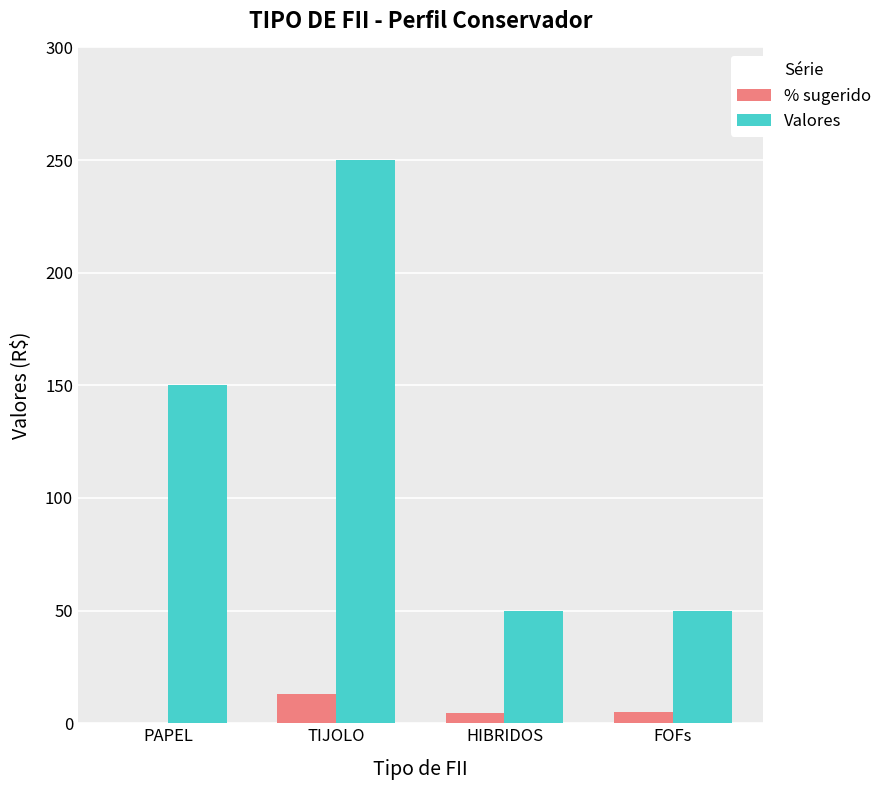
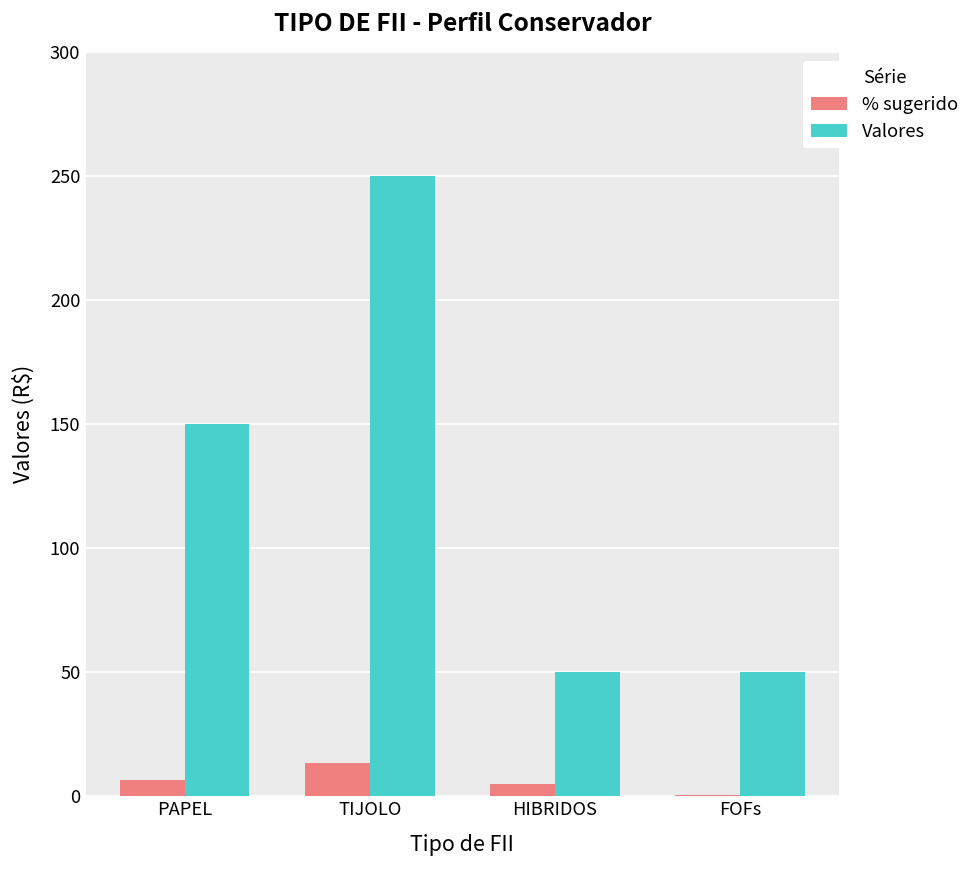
  {
    "% sugerido": {
-     "PAPEL": 0,
+     "PAPEL": 6,
      "TIJOLO": 13,
      "HIBRIDOS": 5,
-     "FOFs": 5
+     "FOFs": 0
    },
    "Valores": {
      "PAPEL": 150,
      "TIJOLO": 250,
      "HIBRIDOS": 50,
      "FOFs": 50
    }
  }
